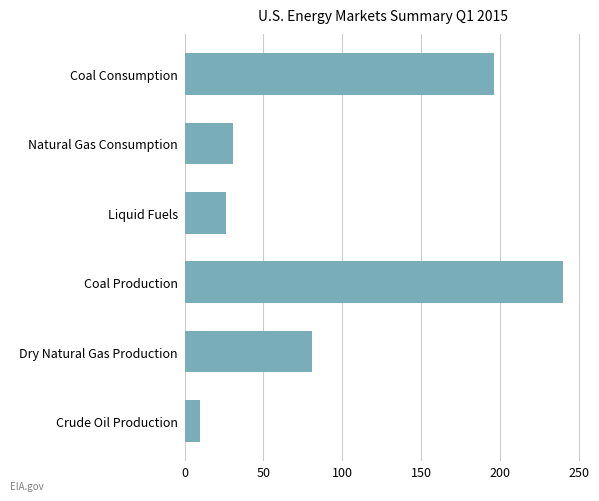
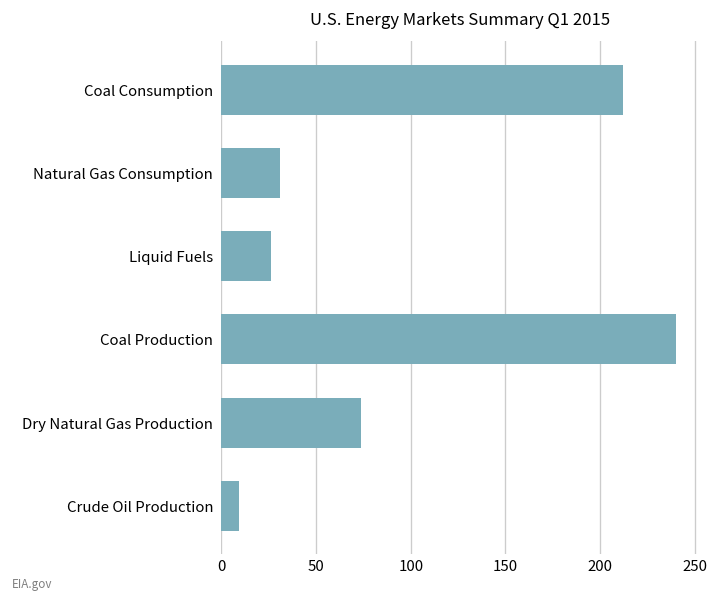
  {
-   "Coal Consumption": 196,
+   "Coal Consumption": 212,
    "Natural Gas Consumption": 31,
    "Liquid Fuels": 26,
    "Coal Production": 240,
-   "Dry Natural Gas Production": 80,
+   "Dry Natural Gas Production": 74,
    "Crude Oil Production": 9
  }
